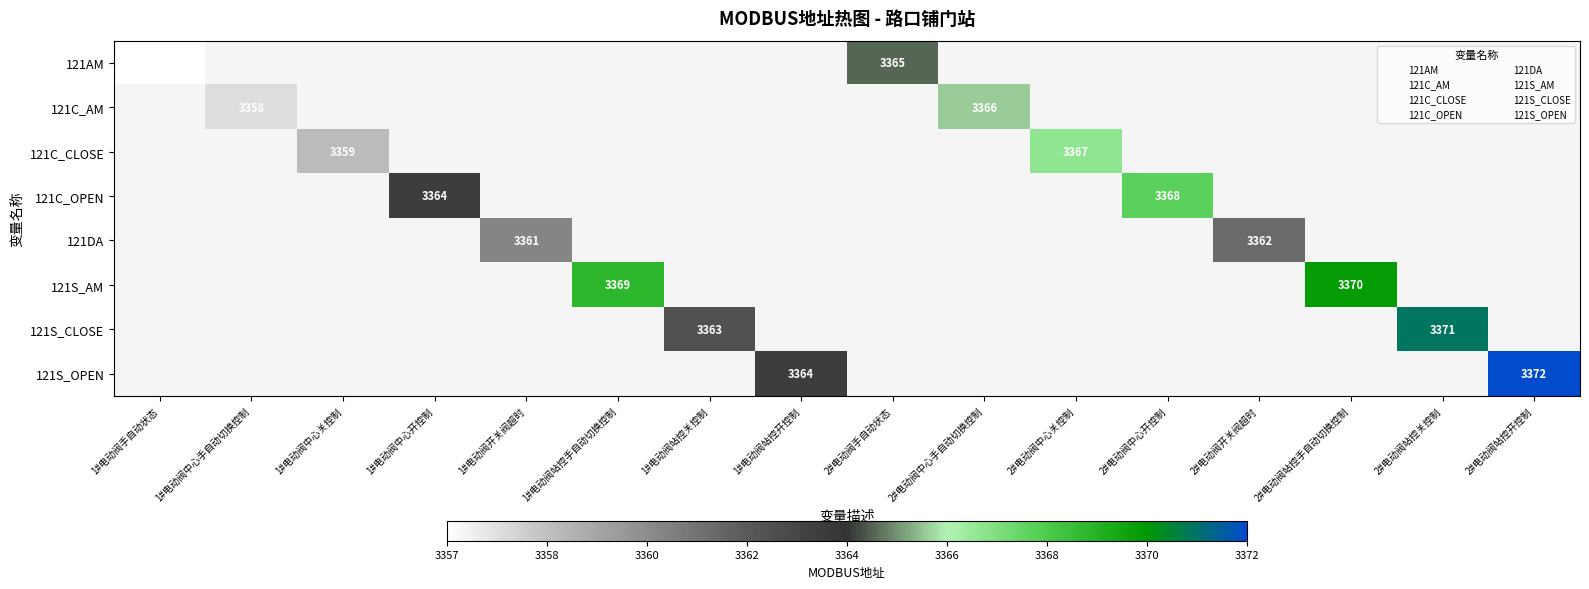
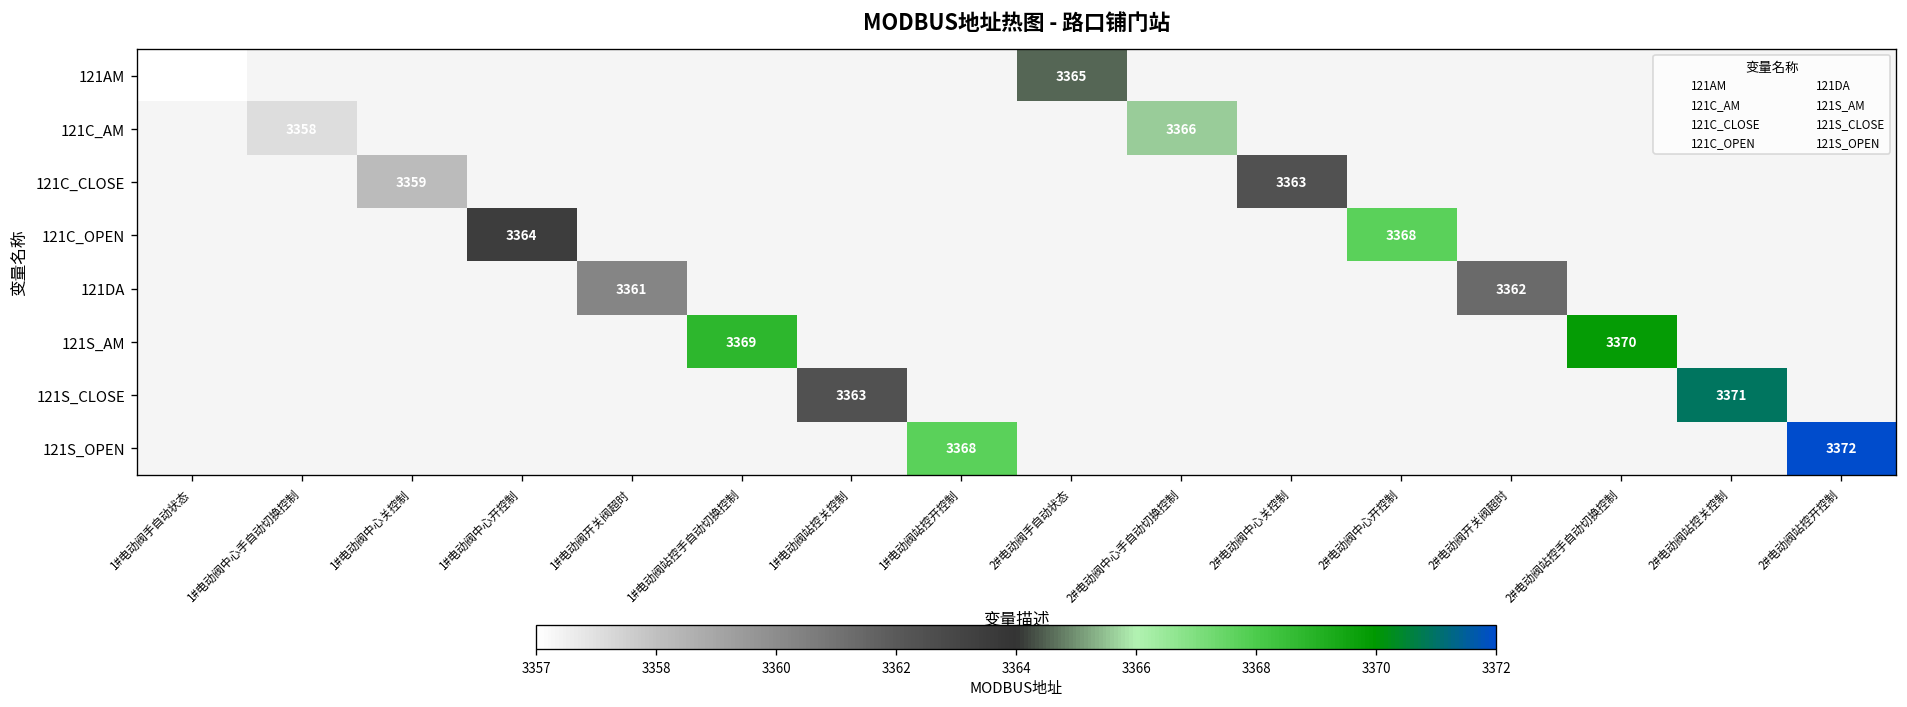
  {
    "121AM": {
      "2#电动阀手自动状态": 3365
    },
    "121C_AM": {
      "2#电动阀中心手自动切换控制": 3366
    },
    "121C_CLOSE": {
      "1#电动阀中心关控制": 3359,
-     "2#电动阀中心关控制": 3367
+     "2#电动阀中心关控制": 3363
    },
    "121C_OPEN": {
      "1#电动阀中心开控制": 3364,
      "2#电动阀中心开控制": 3368
    },
    "121DA": {
      "1#电动阀开关阀超时": 3361,
      "2#电动阀开关阀超时": 3362
    },
    "121S_AM": {
      "1#电动阀站控手自动切换控制": 3369,
      "2#电动阀站控手自动切换控制": 3370
    },
    "121S_CLOSE": {
      "1#电动阀站控关控制": 3363,
      "2#电动阀站控关控制": 3371
    },
    "121S_OPEN": {
-     "1#电动阀站控开控制": 3364,
+     "1#电动阀站控开控制": 3368,
      "2#电动阀站控开控制": 3372
    }
  }
